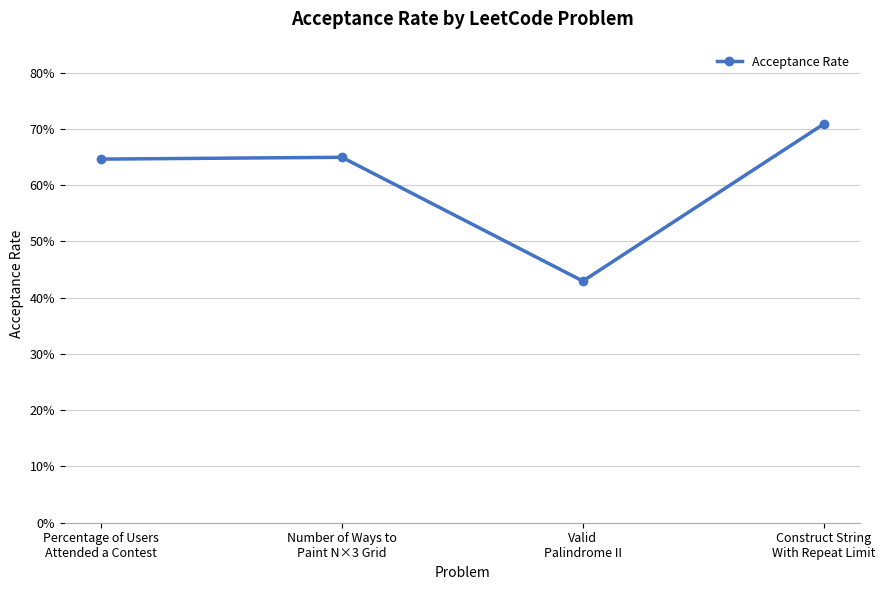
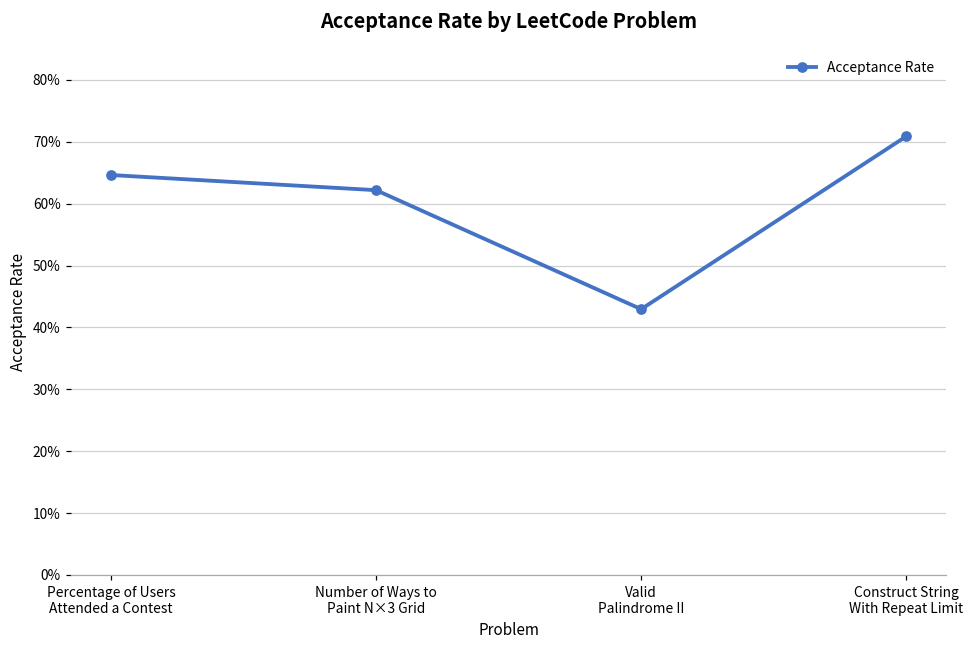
  {
    "Percentage of Users Attended a Contest": "65%",
-   "Number of Ways to Paint N×3 Grid": "65%",
+   "Number of Ways to Paint N×3 Grid": "62%",
    "Valid Palindrome II": "43%",
    "Construct String With Repeat Limit": "71%"
  }
